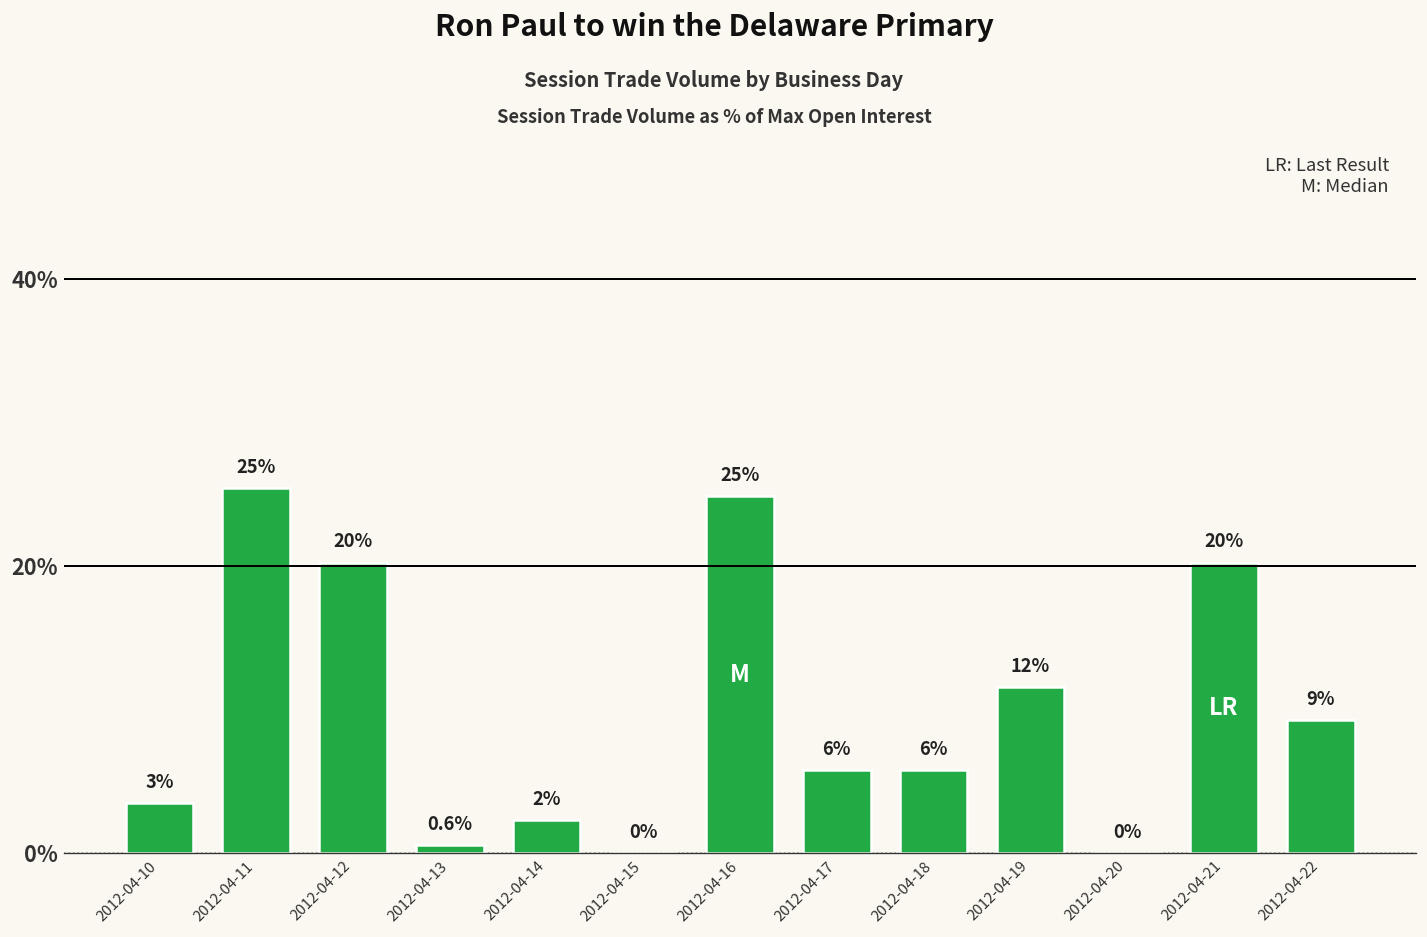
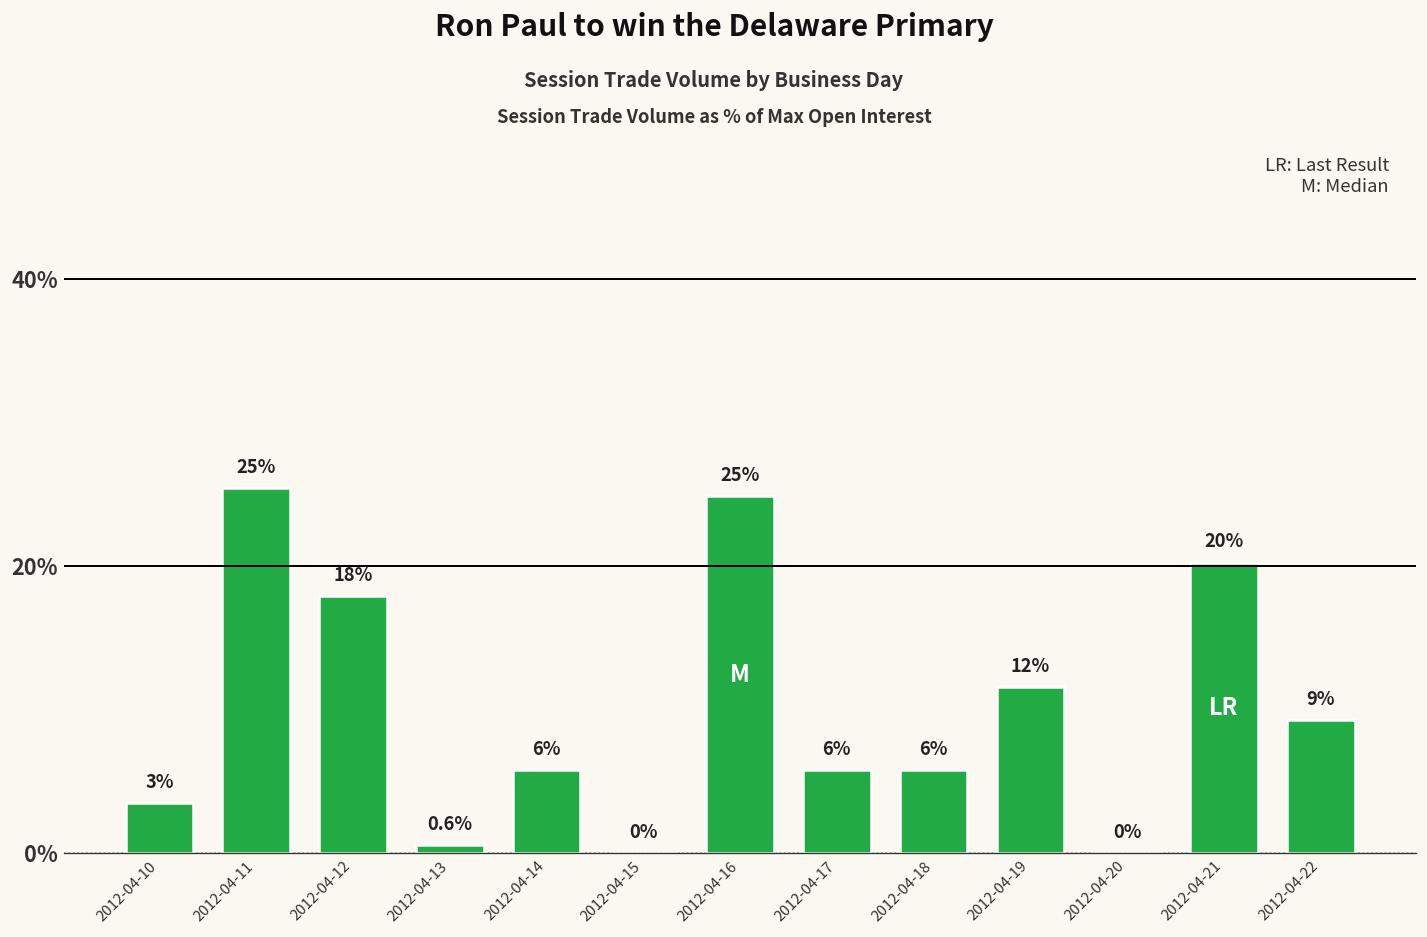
  {
    "2012-04-10": "3%",
    "2012-04-11": "25%",
-   "2012-04-12": "20%",
+   "2012-04-12": "18%",
    "2012-04-13": "0.6%",
-   "2012-04-14": "2%",
+   "2012-04-14": "6%",
    "2012-04-15": "0%",
    "2012-04-16": "25%",
    "2012-04-17": "6%",
    "2012-04-18": "6%",
    "2012-04-19": "12%",
    "2012-04-20": "0%",
    "2012-04-21": "20%",
    "2012-04-22": "9%"
  }
